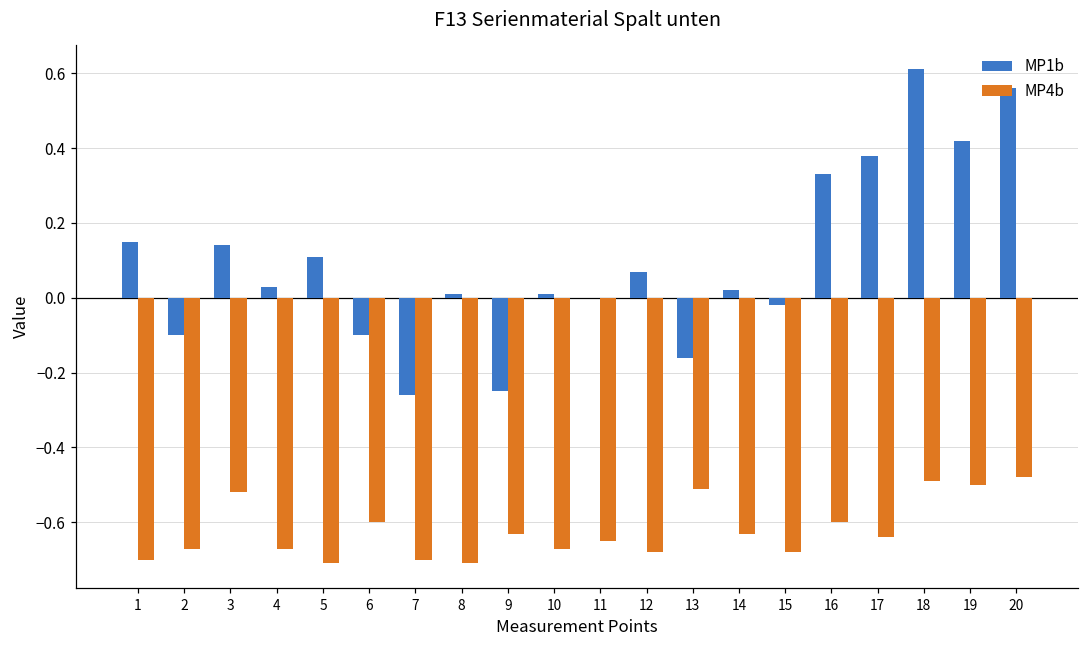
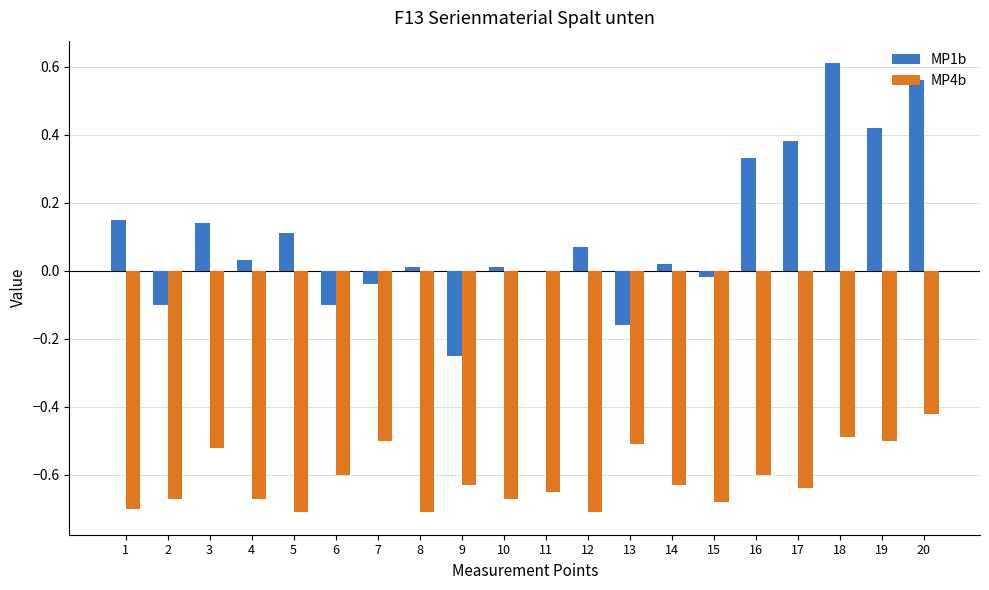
  {
    "MP1b": {
      "1": 0.15,
      "2": -0.10,
      "3": 0.14,
      "4": 0.03,
      "5": 0.11,
      "6": -0.10,
-     "7": -0.26,
+     "7": -0.04,
      "8": 0.01,
      "9": -0.25,
      "10": 0.01,
      "11": 0.00,
      "12": 0.07,
      "13": -0.16,
      "14": 0.02,
      "15": -0.02,
      "16": 0.33,
      "17": 0.38,
      "18": 0.61,
      "19": 0.42,
      "20": 0.56
    },
    "MP4b": {
      "1": -0.70,
      "2": -0.67,
      "3": -0.52,
      "4": -0.67,
      "5": -0.71,
      "6": -0.60,
-     "7": -0.7,
+     "7": -0.5,
      "8": -0.71,
      "9": -0.63,
      "10": -0.67,
      "11": -0.65,
-     "12": -0.68,
+     "12": -0.71,
      "13": -0.51,
      "14": -0.63,
      "15": -0.68,
      "16": -0.60,
      "17": -0.64,
      "18": -0.49,
      "19": -0.50,
-     "20": -0.48
+     "20": -0.42
    }
  }
